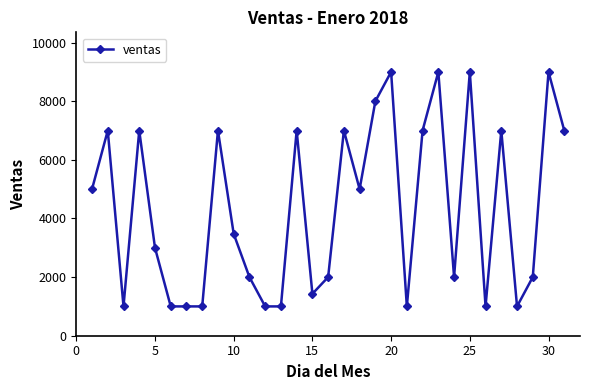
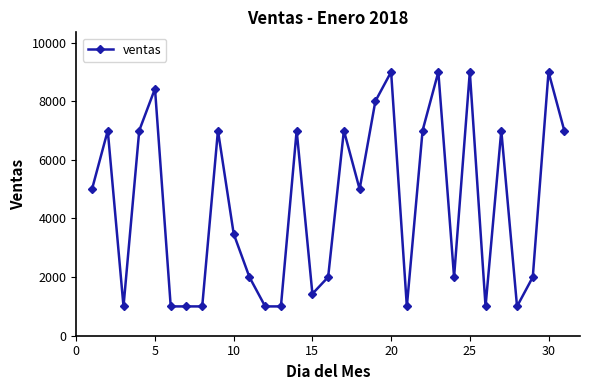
  {
-   "5": 3000,
+   "5": 8400,
    "10": 3500,
    "15": 1400,
    "20": 9000,
    "25": 9000,
    "30": 9000
  }
